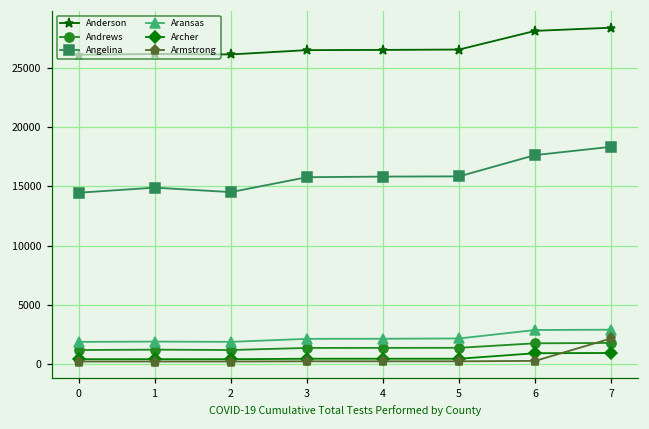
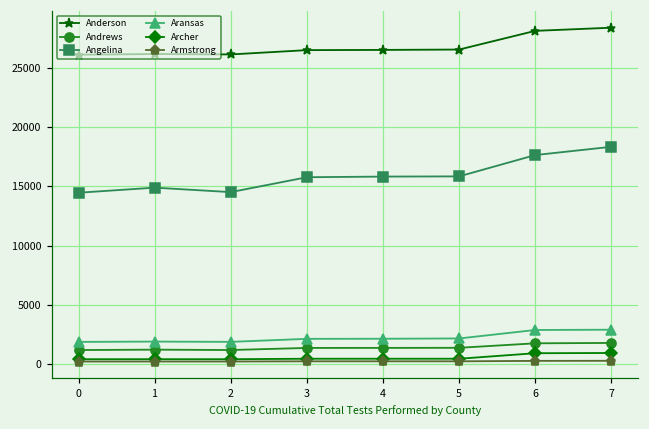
  {
    "Armstrong": {
      "6": 300,
-     "7": 2200
+     "7": 300
    }
  }
